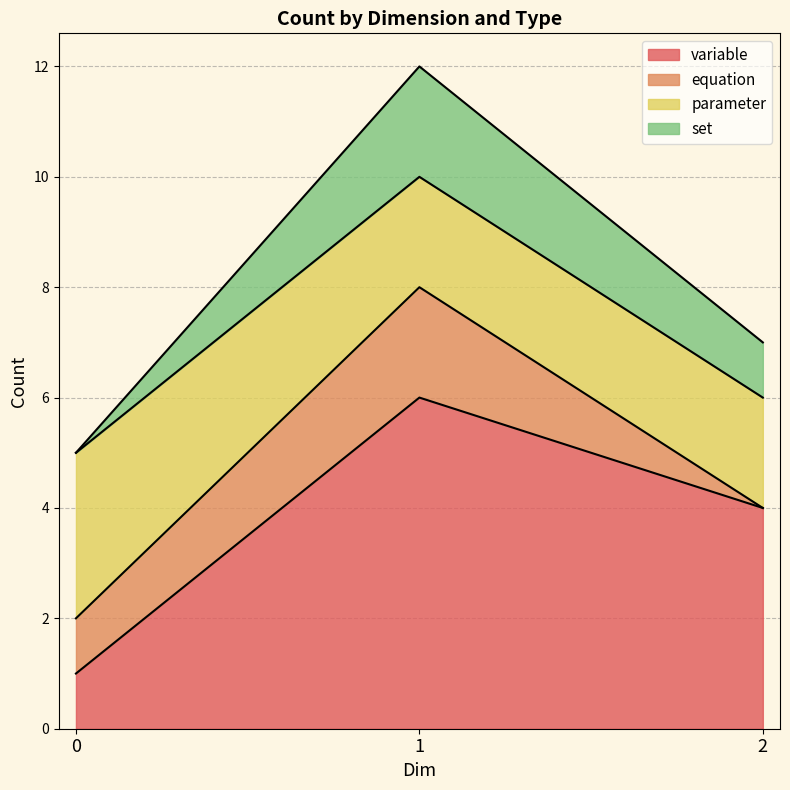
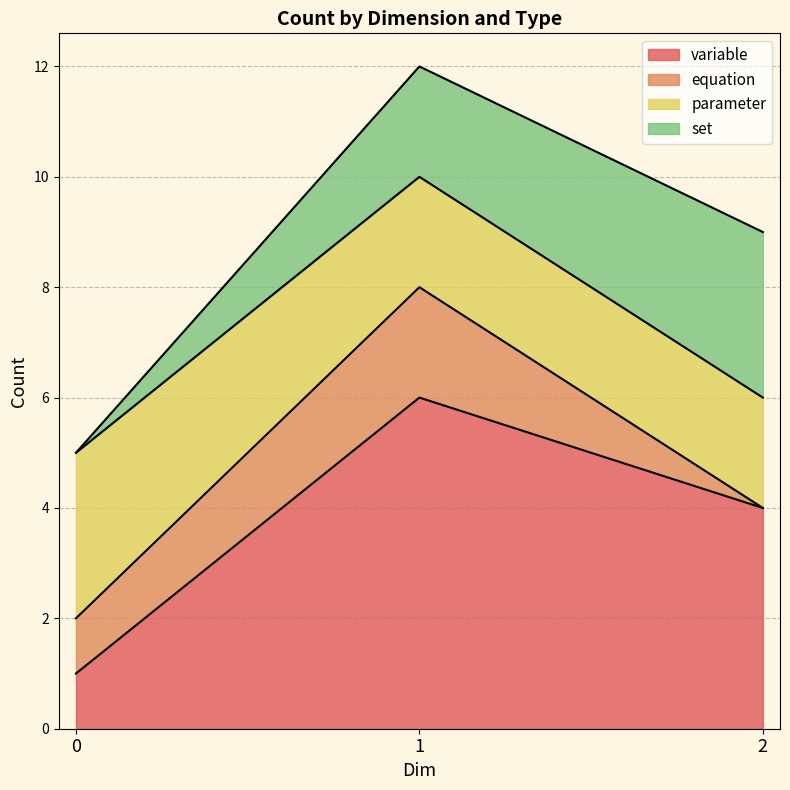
  {
    "parameter": {
      "1": 2,
      "2": 2
    },
    "set": {
      "1": 2,
-     "2": 1
+     "2": 3
    }
  }
